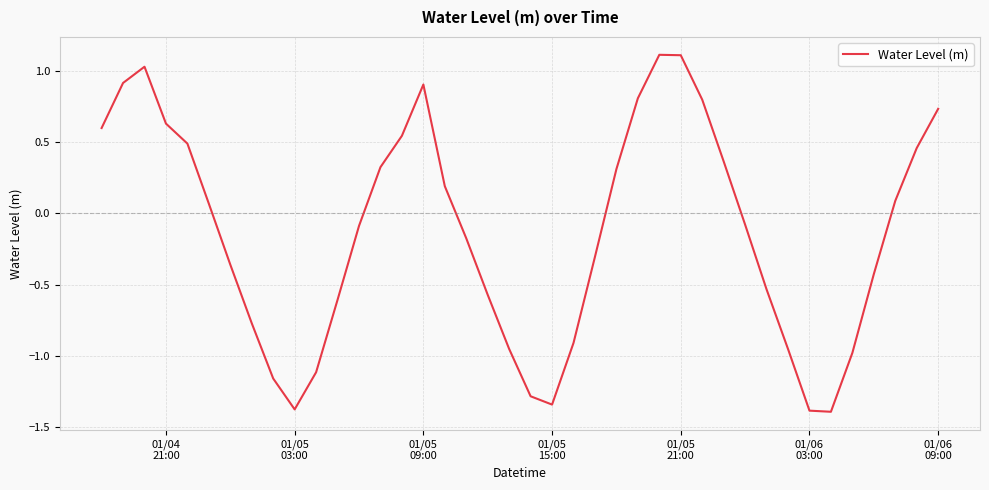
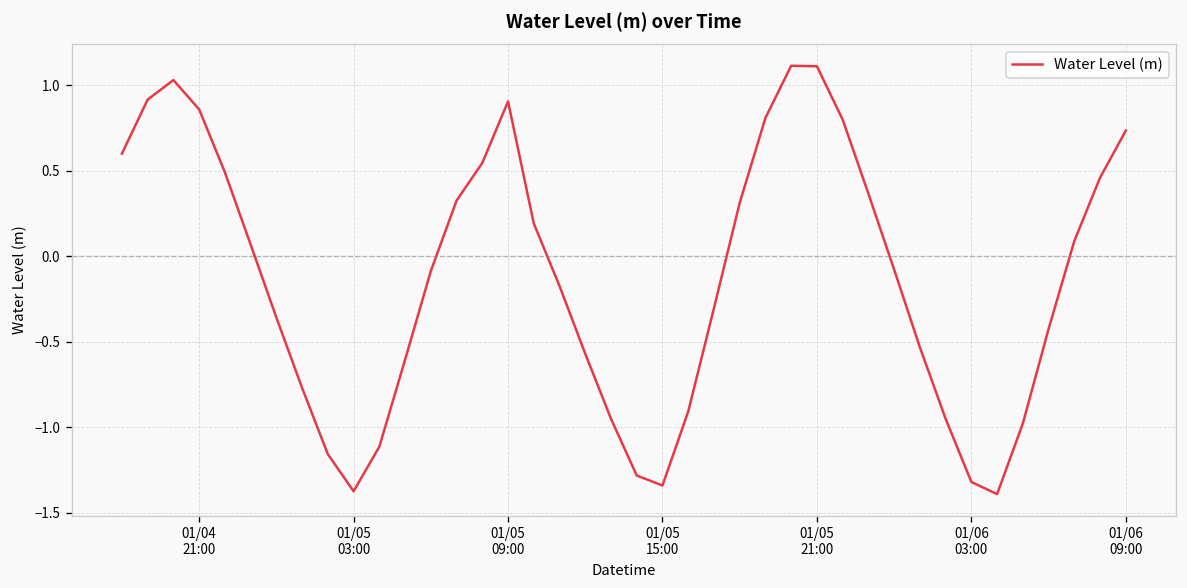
  {
-   "01/04 21:00": 0.63,
+   "01/04 21:00": 0.86,
    "01/05 03:00": -1.37,
    "01/05 09:00": 0.90,
    "01/05 15:00": -1.34,
    "01/05 21:00": 1.11,
-   "01/06 03:00": -1.38,
+   "01/06 03:00": -1.32,
    "01/06 09:00": 0.73
  }
